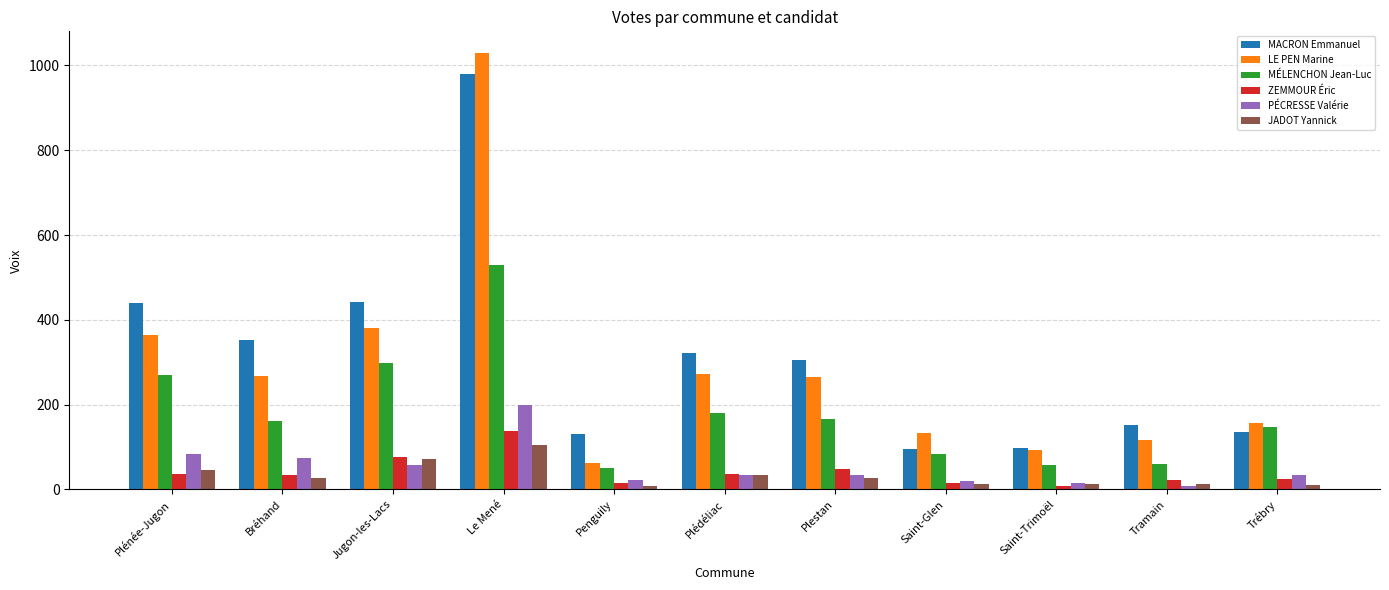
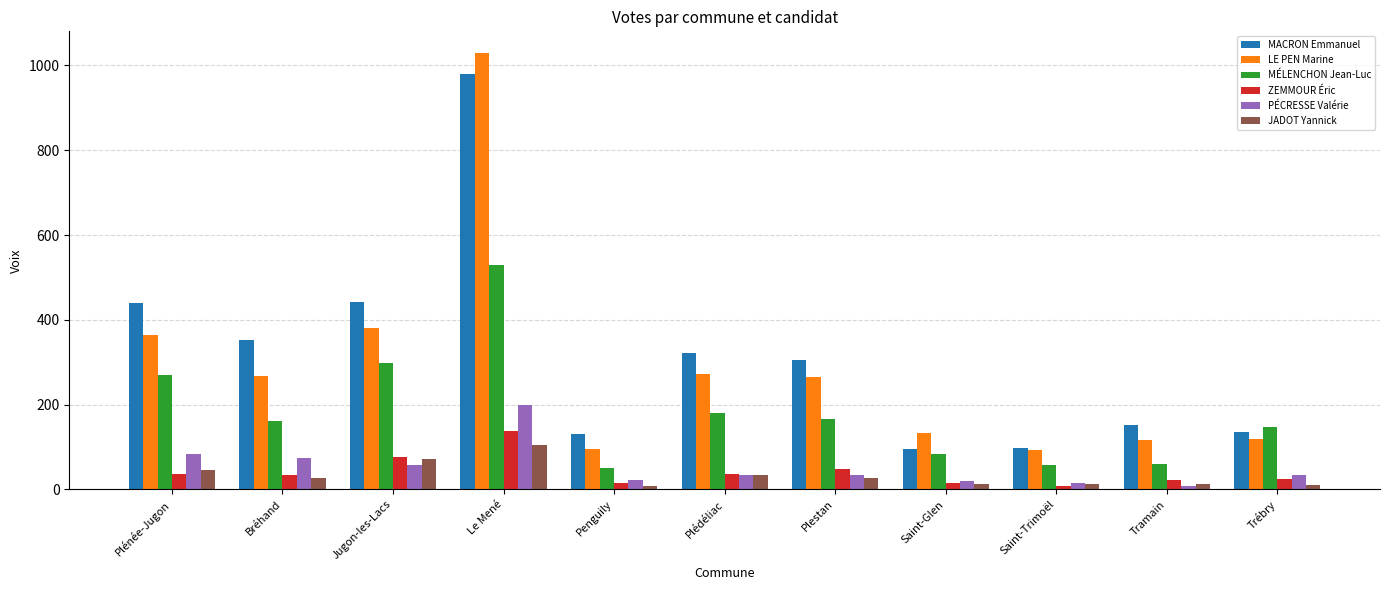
  {
    "MACRON Emmanuel": {
      "Plénée-Jugon": 440,
      "Bréhand": 350,
      "Jugon-les-Lacs": 440,
      "Le Mené": 980,
      "Penguily": 130,
      "Plédéliac": 320,
      "Plestan": 310,
      "Saint-Glen": 100,
      "Saint-Trimoël": 100,
      "Tramain": 150,
      "Trébry": 140
    },
    "LE PEN Marine": {
      "Plénée-Jugon": 360,
      "Bréhand": 270,
      "Jugon-les-Lacs": 380,
      "Le Mené": 1030,
-     "Penguily": 60,
+     "Penguily": 100,
      "Plédéliac": 270,
      "Plestan": 270,
      "Saint-Glen": 130,
      "Saint-Trimoël": 90,
      "Tramain": 120,
-     "Trébry": 160
+     "Trébry": 120
    },
    "MÉLENCHON Jean-Luc": {
      "Plénée-Jugon": 270,
      "Bréhand": 160,
      "Jugon-les-Lacs": 300,
      "Le Mené": 530,
      "Penguily": 50,
      "Plédéliac": 180,
      "Plestan": 170,
      "Saint-Glen": 80,
      "Saint-Trimoël": 60,
      "Tramain": 60,
      "Trébry": 150
    },
    "ZEMMOUR Éric": {
      "Plénée-Jugon": 40,
      "Bréhand": 30,
      "Jugon-les-Lacs": 80,
      "Le Mené": 140,
      "Penguily": 10,
      "Plédéliac": 40,
      "Plestan": 50,
      "Saint-Glen": 20,
      "Saint-Trimoël": 10,
      "Tramain": 20,
      "Trébry": 30
    },
    "PÉCRESSE Valérie": {
      "Plénée-Jugon": 80,
      "Bréhand": 70,
      "Jugon-les-Lacs": 60,
      "Le Mené": 200,
      "Penguily": 20,
      "Plédéliac": 30,
      "Plestan": 30,
      "Saint-Glen": 20,
      "Saint-Trimoël": 20,
      "Tramain": 10,
      "Trébry": 30
    },
    "JADOT Yannick": {
      "Plénée-Jugon": 50,
      "Bréhand": 30,
      "Jugon-les-Lacs": 70,
      "Le Mené": 110,
      "Penguily": 10,
      "Plédéliac": 40,
      "Plestan": 30,
      "Saint-Glen": 10,
      "Saint-Trimoël": 10,
      "Tramain": 10,
      "Trébry": 10
    }
  }
